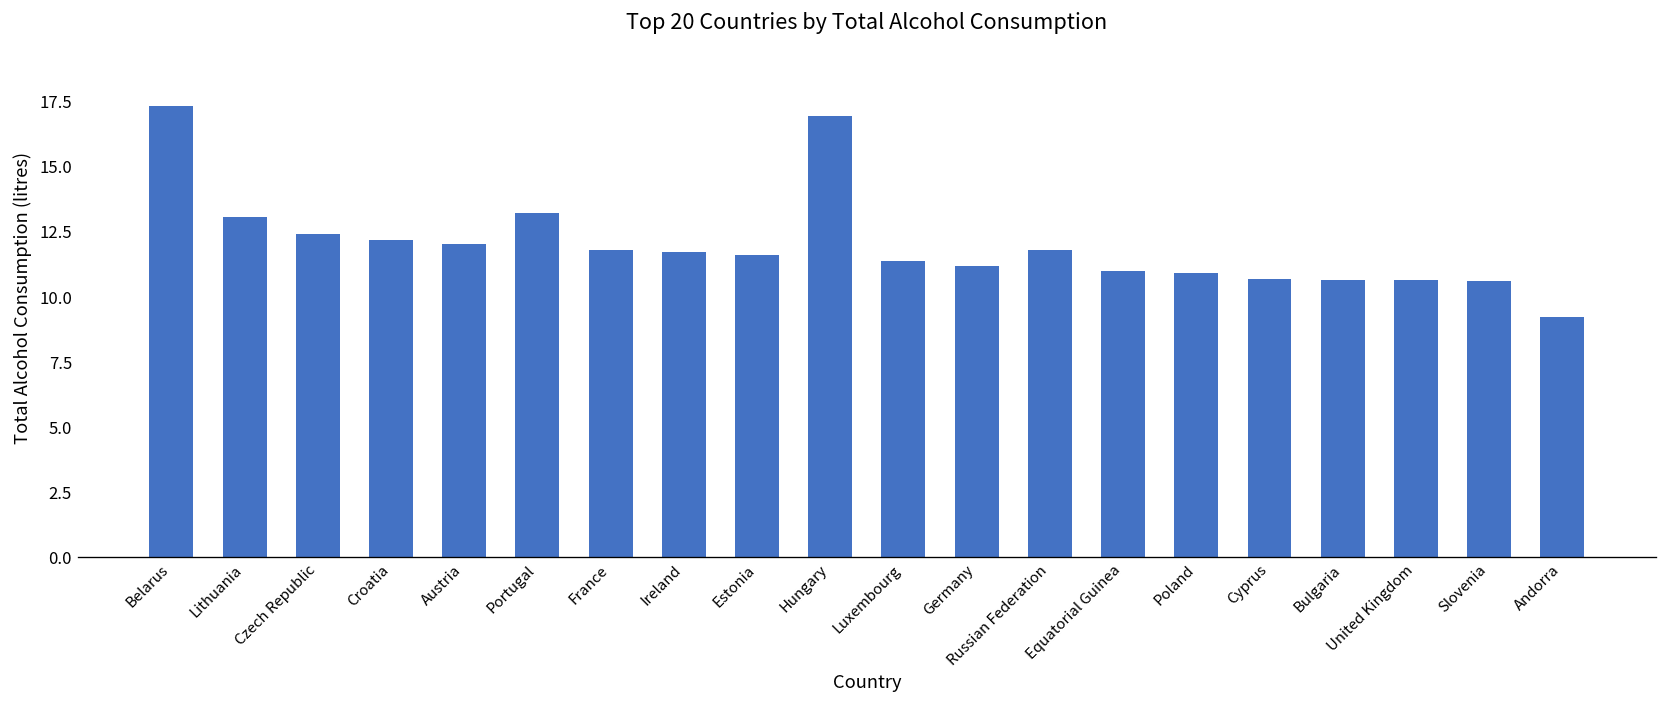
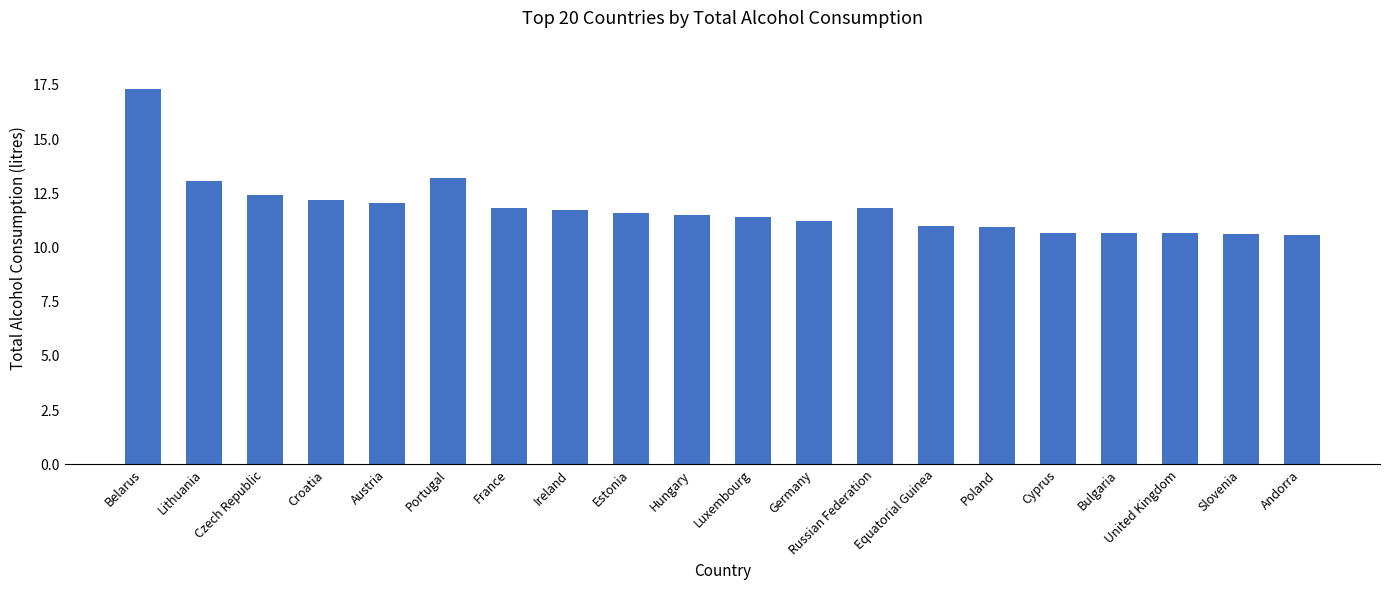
  {
    "Belarus": 17.3,
    "Lithuania": 13.1,
    "Czech Republic": 12.4,
    "Croatia": 12.2,
    "Austria": 12.0,
    "Portugal": 13.2,
    "France": 11.8,
    "Ireland": 11.7,
    "Estonia": 11.6,
-   "Hungary": 17.0,
+   "Hungary": 11.5,
    "Luxembourg": 11.4,
    "Germany": 11.2,
    "Russian Federation": 11.8,
    "Equatorial Guinea": 11.0,
    "Poland": 10.9,
    "Cyprus": 10.7,
    "Bulgaria": 10.7,
    "United Kingdom": 10.7,
    "Slovenia": 10.6,
-   "Andorra": 9.2
+   "Andorra": 10.6
  }
